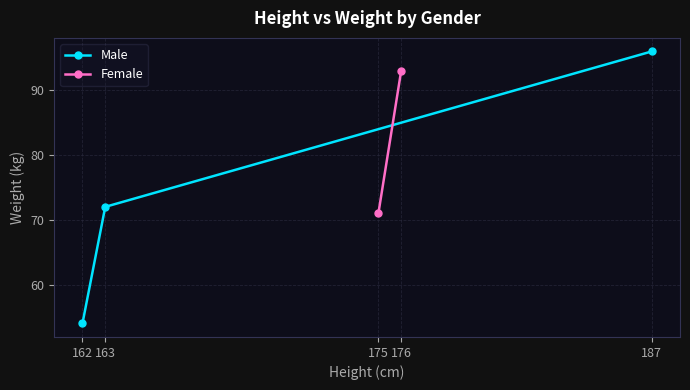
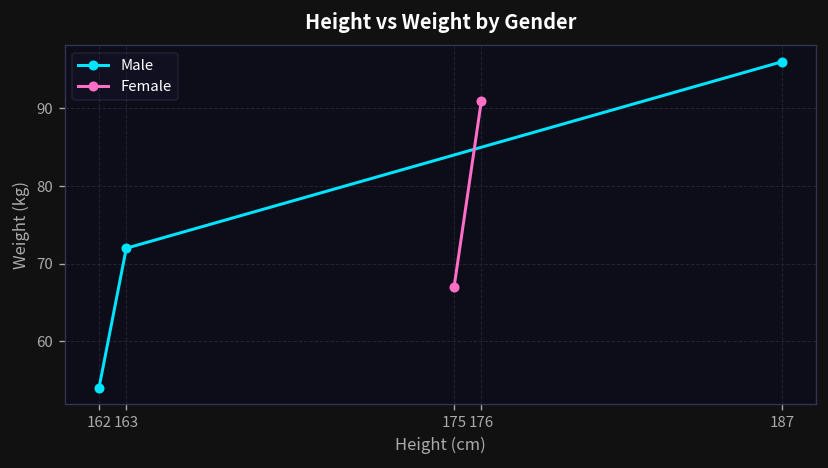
  {
    "Male": {
      "162": 54,
      "163": 72,
      "187": 96
    },
    "Female": {
-     "175": 71,
-     "176": 93
+     "175": 67,
+     "176": 91
    }
  }
